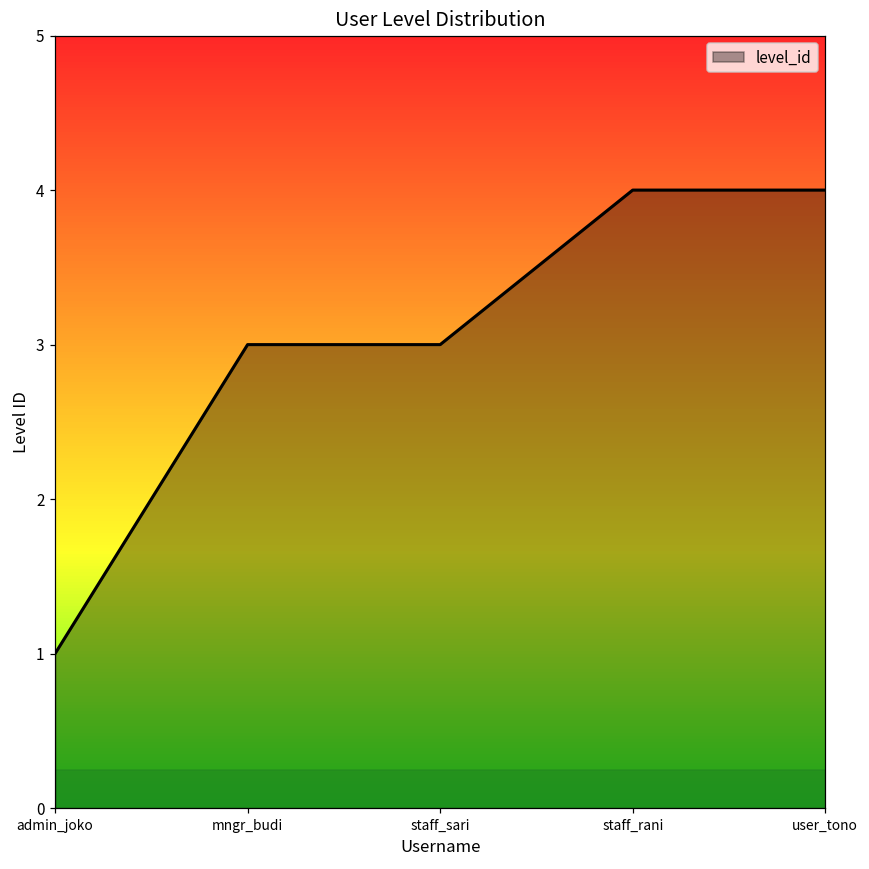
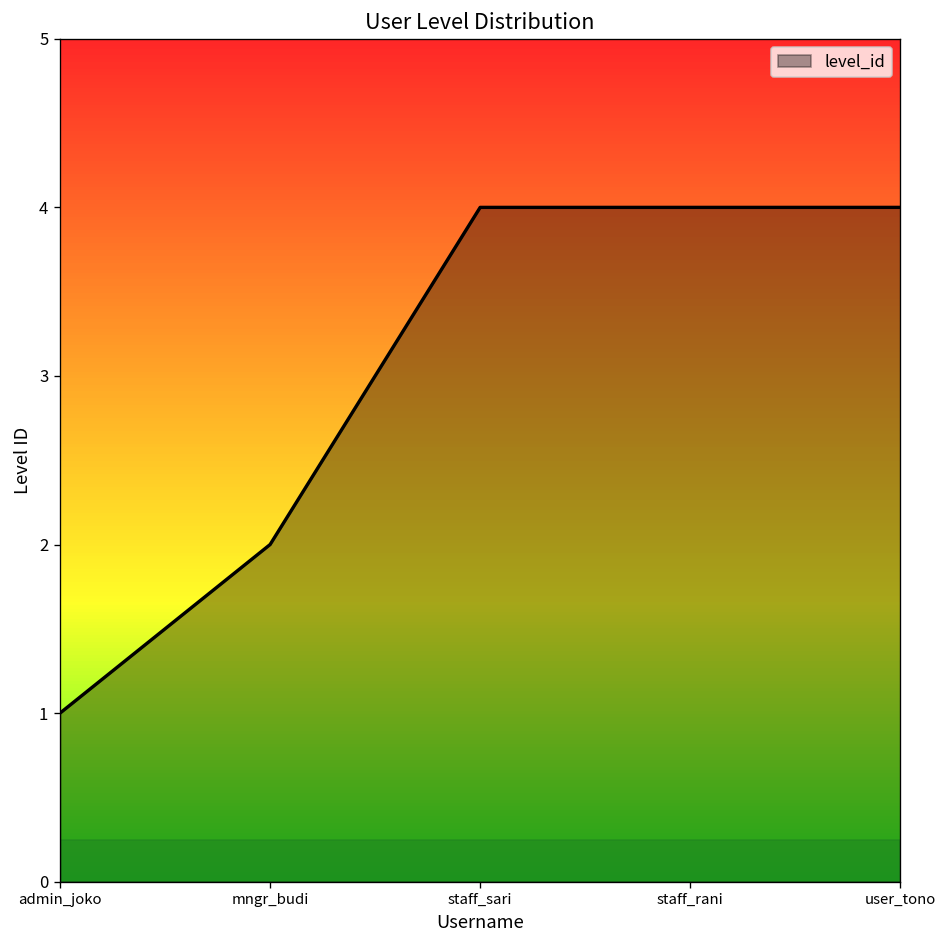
  {
    "admin_joko": 1,
-   "mngr_budi": 3,
-   "staff_sari": 3,
+   "mngr_budi": 2,
+   "staff_sari": 4,
    "staff_rani": 4,
    "user_tono": 4
  }
